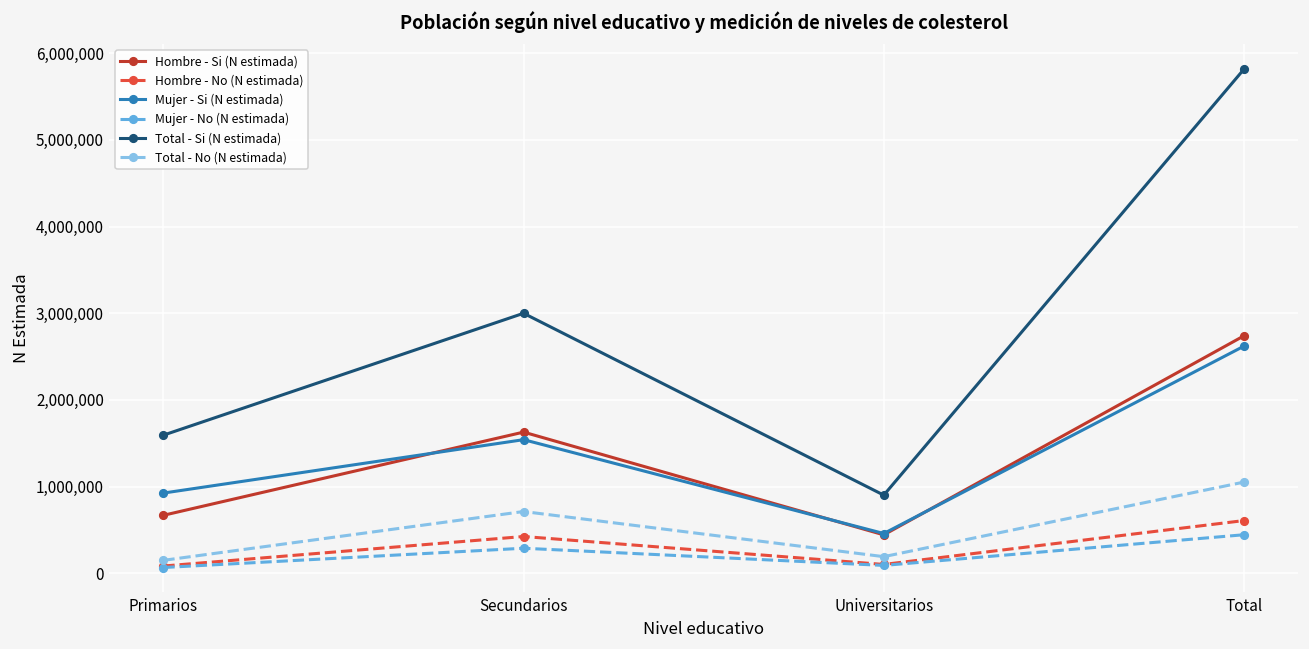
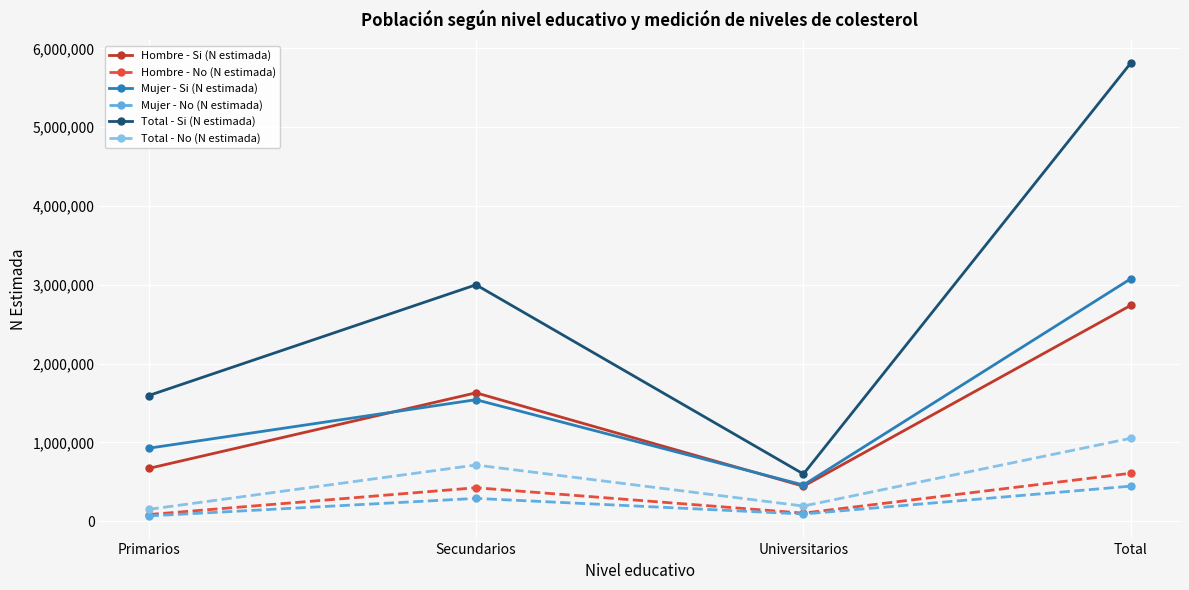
  {
    "Mujer - Si (N estimada)": {
      "Primarios": "900,000",
      "Secundarios": "1,500,000",
-     "Total": "2,600,000"
+     "Total": "3,100,000"
    },
    "Total - Si (N estimada)": {
      "Primarios": "1,600,000",
      "Secundarios": "3,000,000",
-     "Universitarios": "900,000",
+     "Universitarios": "600,000",
      "Total": "5,800,000"
    }
  }
